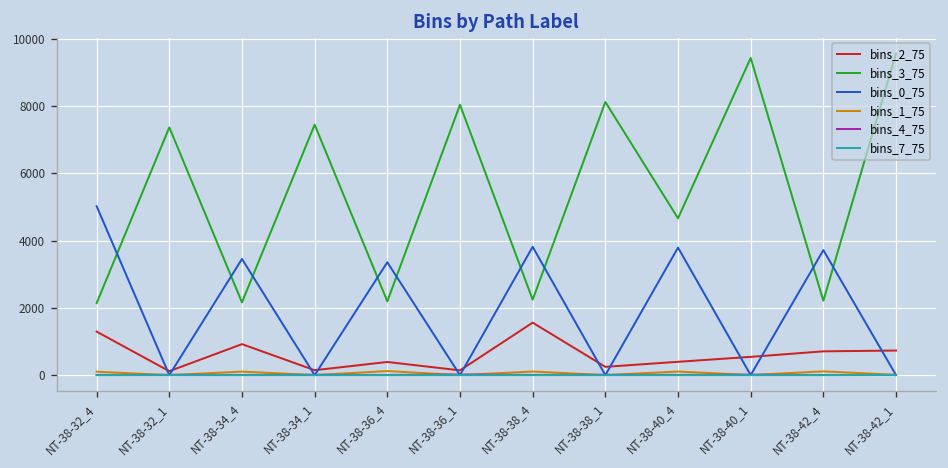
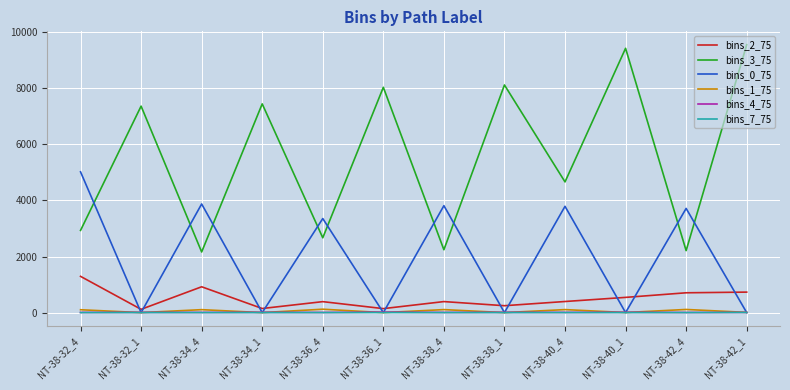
  {
    "bins_2_75": {
      "NT-38-32_4": 1300,
      "NT-38-32_1": 100,
      "NT-38-34_4": 900,
      "NT-38-34_1": 100,
      "NT-38-36_4": 400,
      "NT-38-36_1": 100,
-     "NT-38-38_4": 1600,
+     "NT-38-38_4": 400,
      "NT-38-38_1": 200,
      "NT-38-40_4": 400,
      "NT-38-40_1": 500,
      "NT-38-42_4": 700,
      "NT-38-42_1": 700
    },
    "bins_3_75": {
-     "NT-38-32_4": 2100,
+     "NT-38-32_4": 2900,
      "NT-38-32_1": 7400,
      "NT-38-34_4": 2200,
      "NT-38-34_1": 7400,
-     "NT-38-36_4": 2200,
+     "NT-38-36_4": 2700,
      "NT-38-36_1": 8000,
      "NT-38-38_4": 2200,
      "NT-38-38_1": 8100,
      "NT-38-40_4": 4700,
      "NT-38-40_1": 9400,
      "NT-38-42_4": 2200
    },
    "bins_0_75": {
      "NT-38-32_4": 5000,
-     "NT-38-34_4": 3500,
+     "NT-38-34_4": 3900,
      "NT-38-36_4": 3400,
      "NT-38-38_4": 3800,
      "NT-38-40_4": 3800,
      "NT-38-42_4": 3700
    },
    "bins_1_75": {
      "NT-38-32_4": 100,
      "NT-38-34_4": 100,
      "NT-38-36_4": 100,
      "NT-38-38_4": 100,
      "NT-38-40_4": 100,
      "NT-38-42_4": 100
    }
  }
